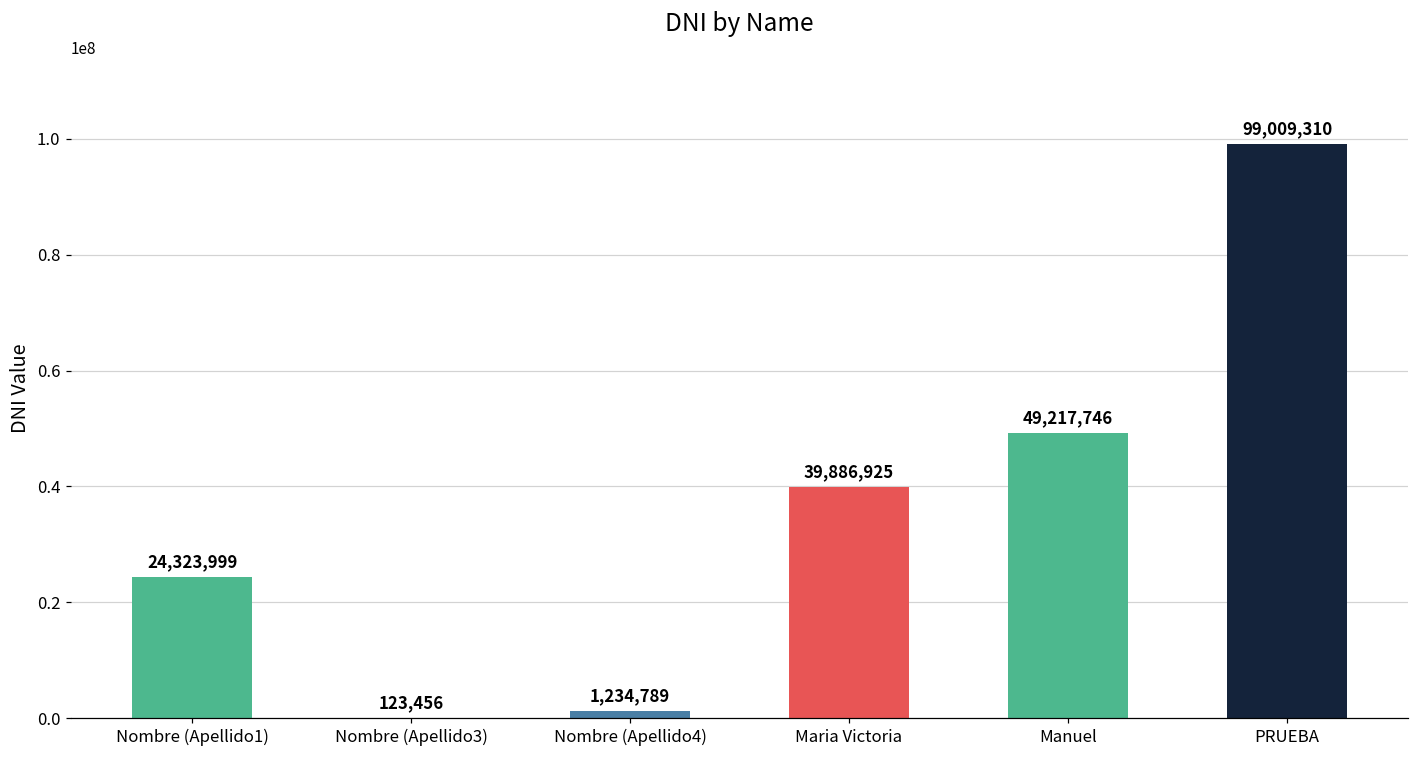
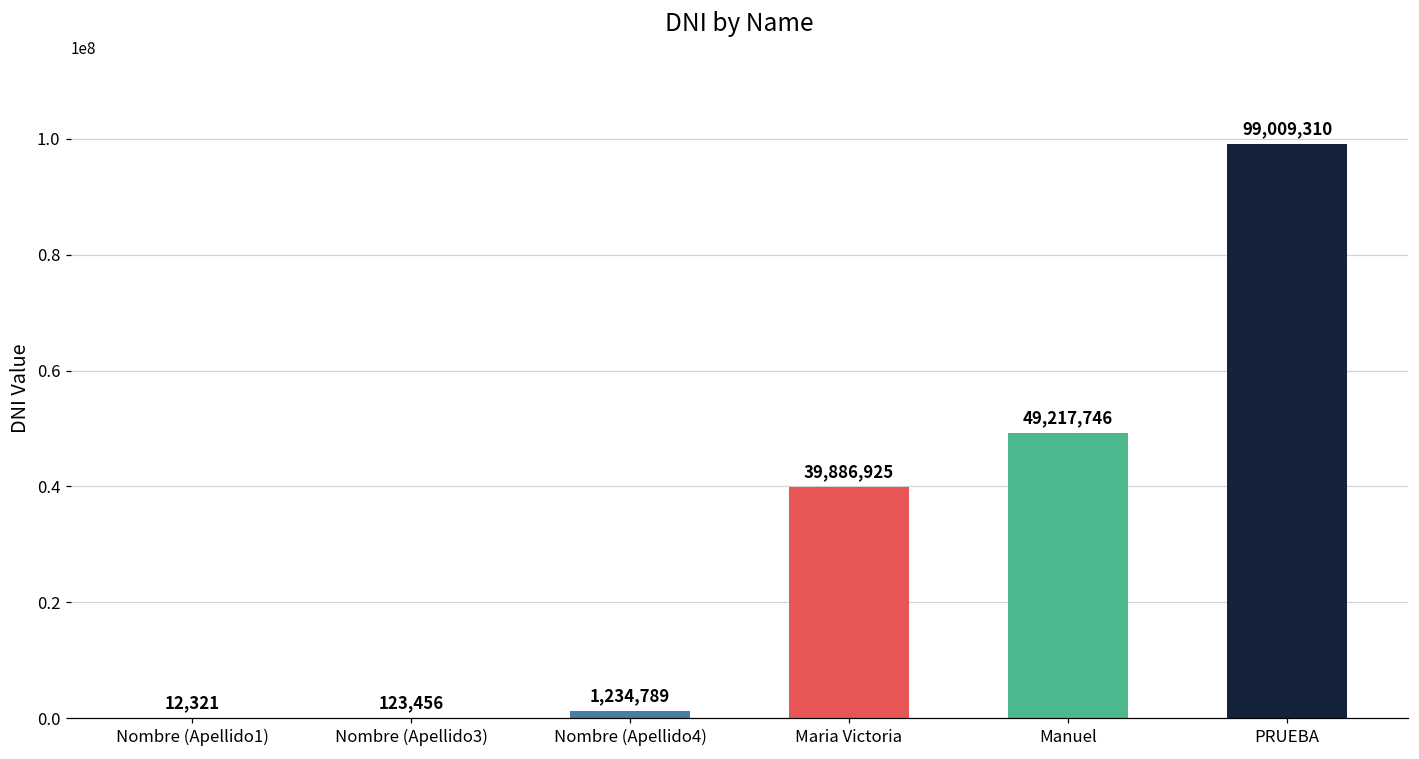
  {
-   "Nombre (Apellido1)": "24,323,999",
+   "Nombre (Apellido1)": "12,321",
    "Nombre (Apellido3)": "123,456",
    "Nombre (Apellido4)": "1,234,789",
    "Maria Victoria": "39,886,925",
    "Manuel": "49,217,746",
    "PRUEBA": "99,009,310"
  }
